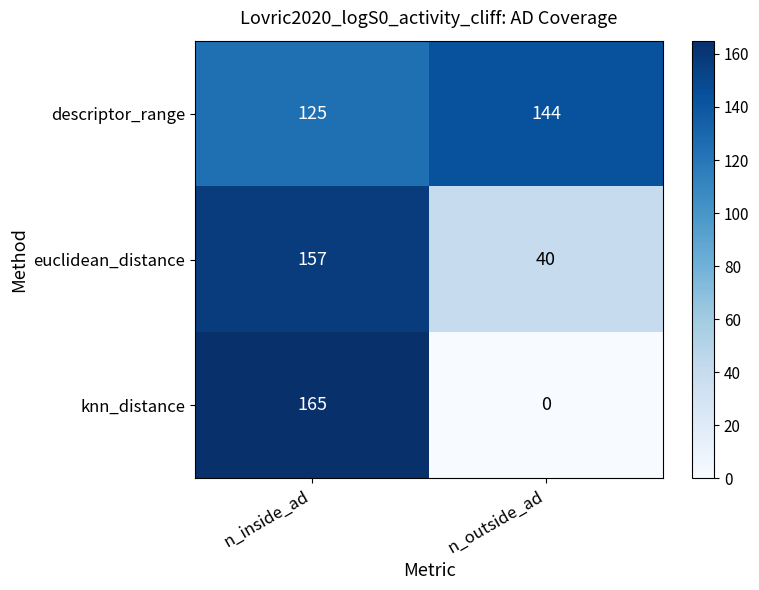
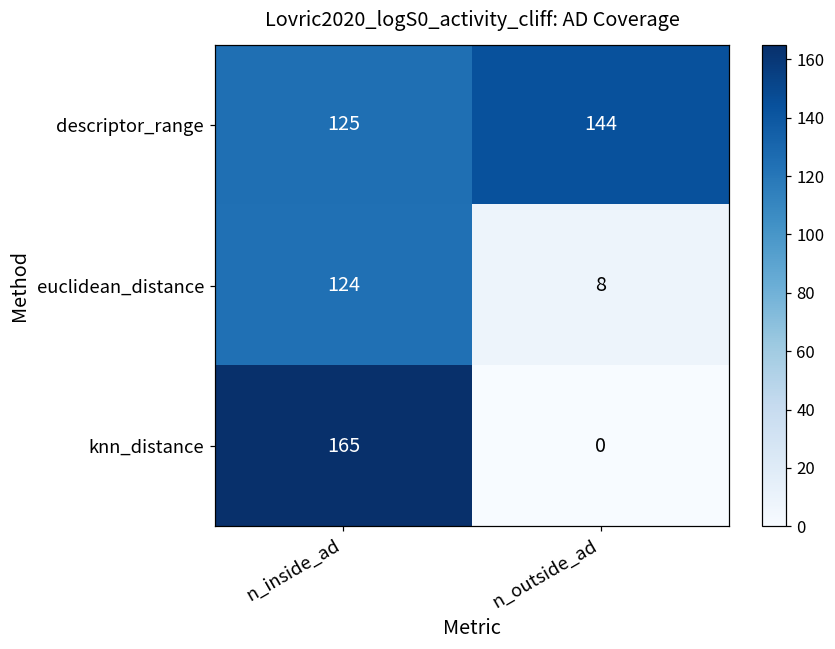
  {
    "descriptor_range": {
      "n_inside_ad": 125,
      "n_outside_ad": 144
    },
    "euclidean_distance": {
-     "n_inside_ad": 157,
-     "n_outside_ad": 40
+     "n_inside_ad": 124,
+     "n_outside_ad": 8
    },
    "knn_distance": {
      "n_inside_ad": 165,
      "n_outside_ad": 0
    }
  }
